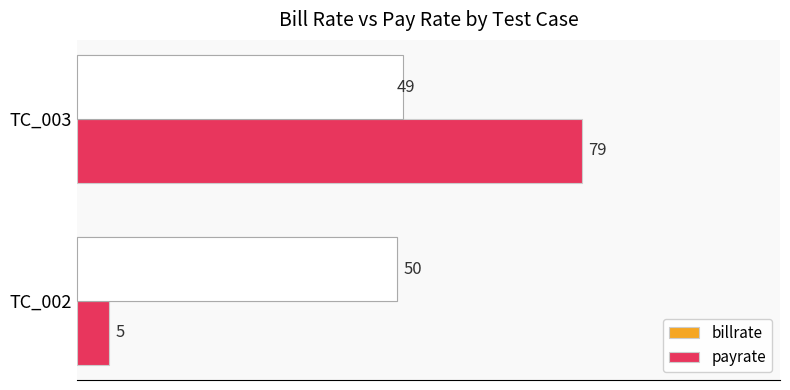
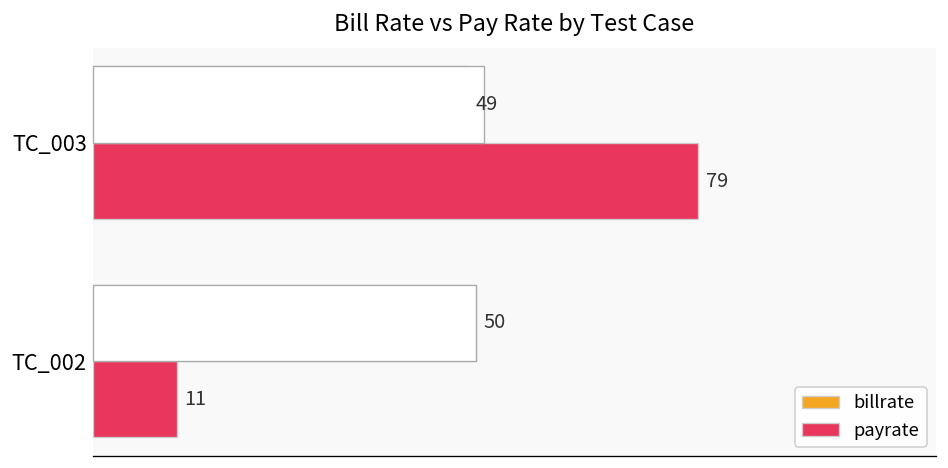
  {
    "payrate": {
      "TC_003": 79,
-     "TC_002": 5
+     "TC_002": 11
    }
  }
